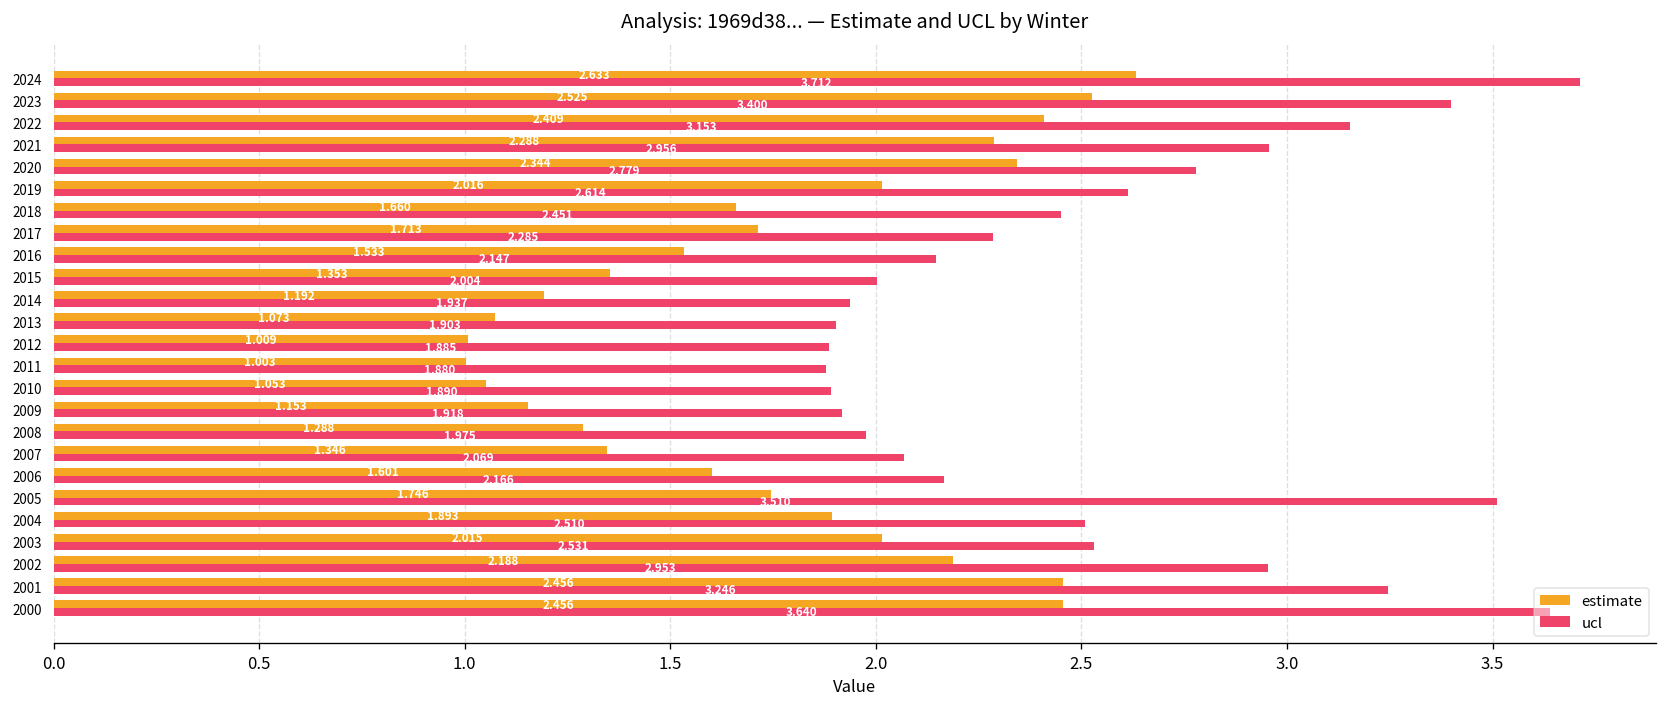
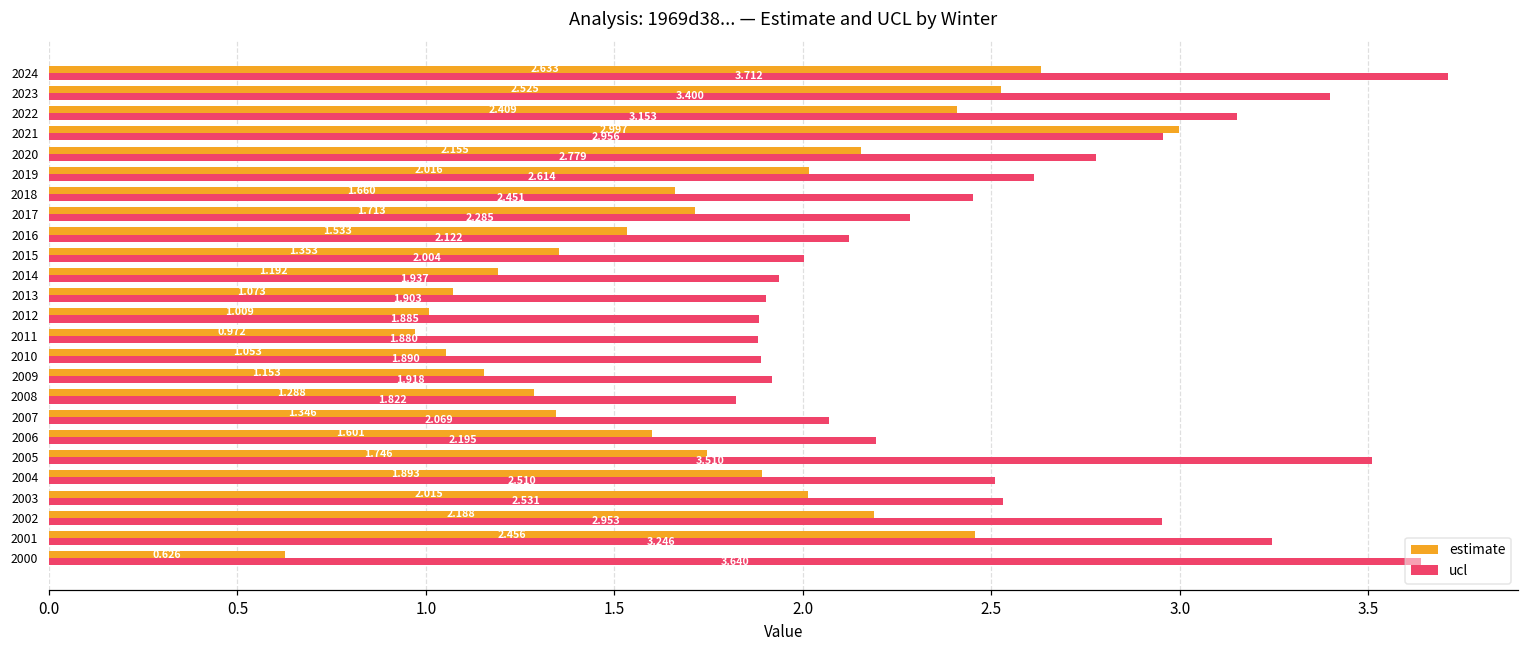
  {
    "estimate": {
      "2024": 2.633,
      "2023": 2.525,
      "2022": 2.409,
-     "2021": 2.288,
-     "2020": 2.344,
+     "2021": 2.997,
+     "2020": 2.155,
      "2019": 2.016,
      "2018": 1.660,
      "2017": 1.713,
      "2016": 1.533,
      "2015": 1.353,
      "2014": 1.192,
      "2013": 1.073,
      "2012": 1.009,
-     "2011": 1.003,
+     "2011": 0.972,
      "2010": 1.053,
      "2009": 1.153,
      "2008": 1.288,
      "2007": 1.346,
      "2006": 1.601,
      "2005": 1.746,
      "2004": 1.893,
      "2003": 2.015,
      "2002": 2.188,
      "2001": 2.456,
-     "2000": 2.456
+     "2000": 0.626
    },
    "ucl": {
      "2024": 3.712,
      "2023": 3.400,
      "2022": 3.153,
      "2020": 2.779,
      "2019": 2.614,
      "2018": 2.451,
      "2017": 2.285,
-     "2016": 2.147,
+     "2016": 2.122,
      "2015": 2.004,
      "2014": 1.937,
      "2013": 1.903,
      "2012": 1.885,
      "2011": 1.880,
      "2010": 1.890,
      "2009": 1.918,
-     "2008": 1.975,
+     "2008": 1.822,
      "2007": 2.069,
-     "2006": 2.166,
+     "2006": 2.195,
      "2005": 3.510,
      "2004": 2.510,
      "2003": 2.531,
      "2002": 2.953,
      "2001": 3.246
    }
  }
